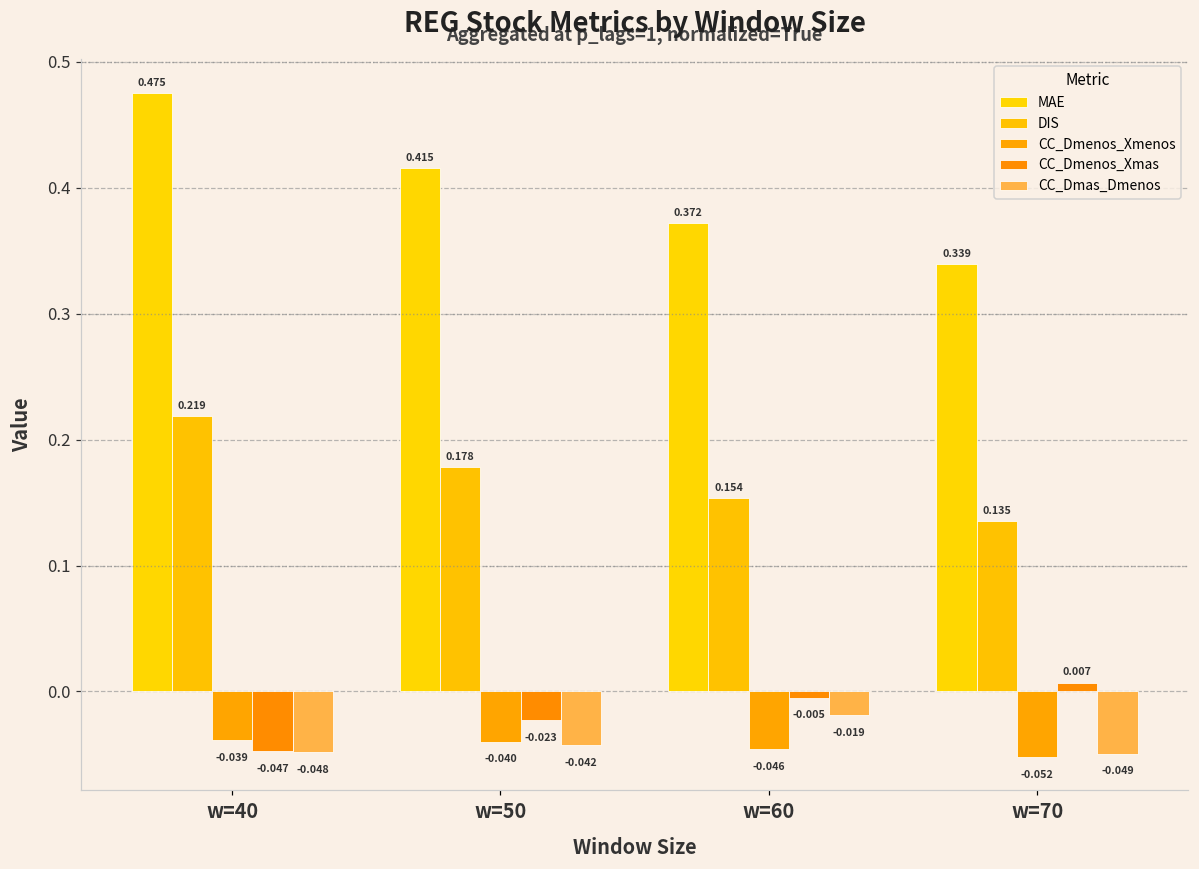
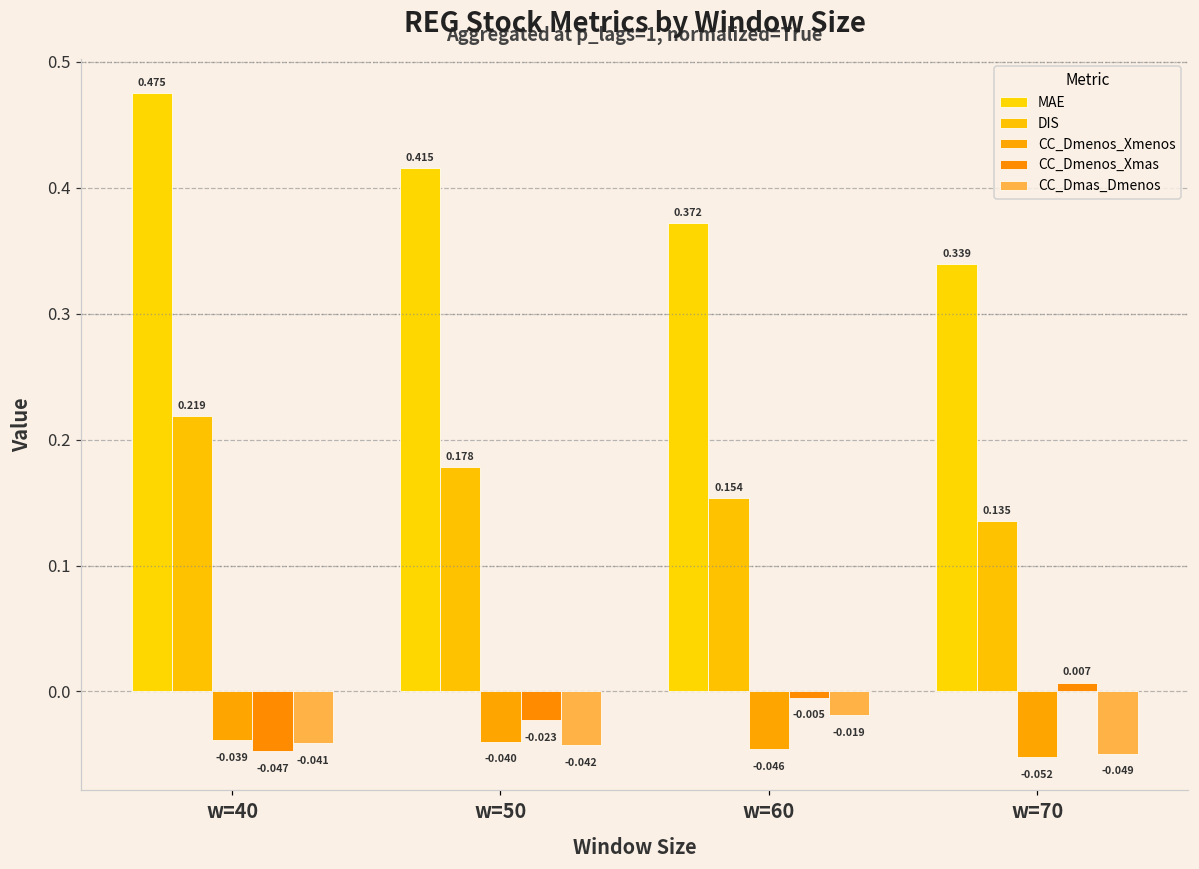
  {
    "CC_Dmas_Dmenos": {
-     "w=40": -0.048,
+     "w=40": -0.041,
      "w=50": -0.042,
      "w=60": -0.019,
      "w=70": -0.049
    }
  }
